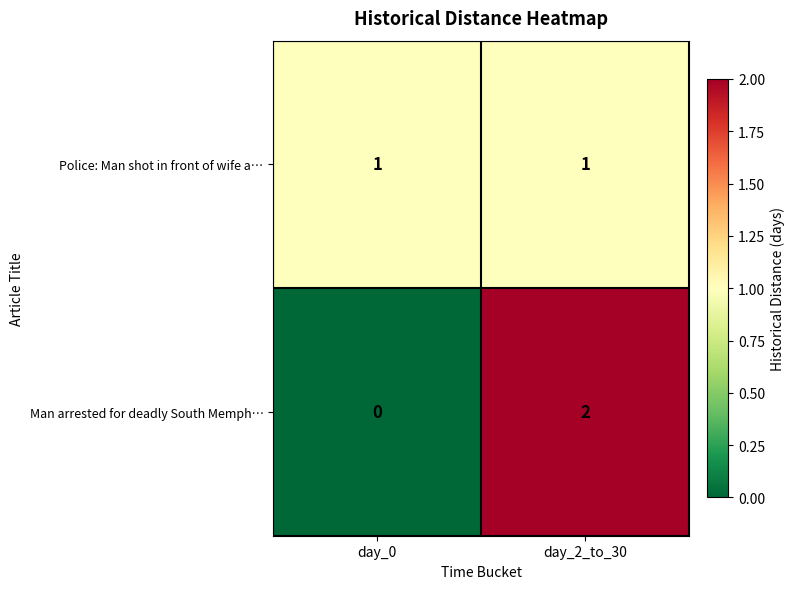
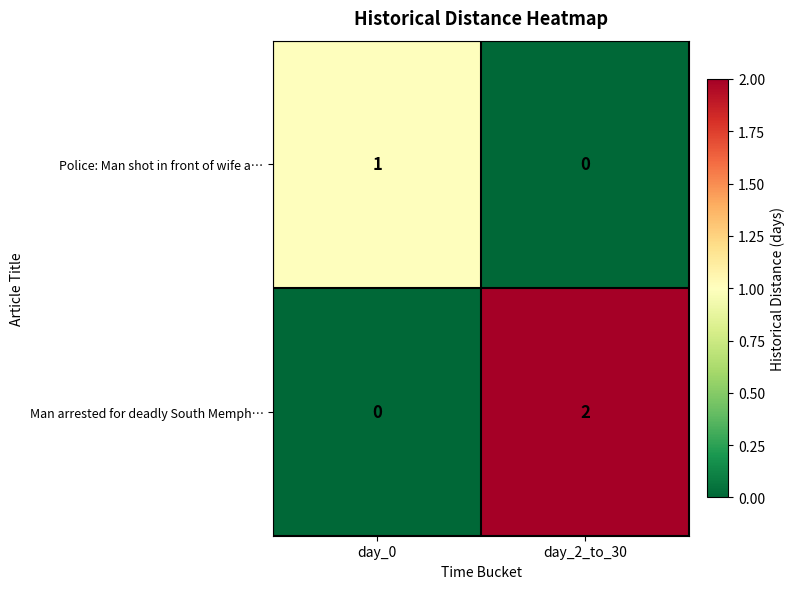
  {
    "Police: Man shot in front of wife a…": {
      "day_0": 1,
-     "day_2_to_30": 1
+     "day_2_to_30": 0
    },
    "Man arrested for deadly South Memph…": {
      "day_0": 0,
      "day_2_to_30": 2
    }
  }
